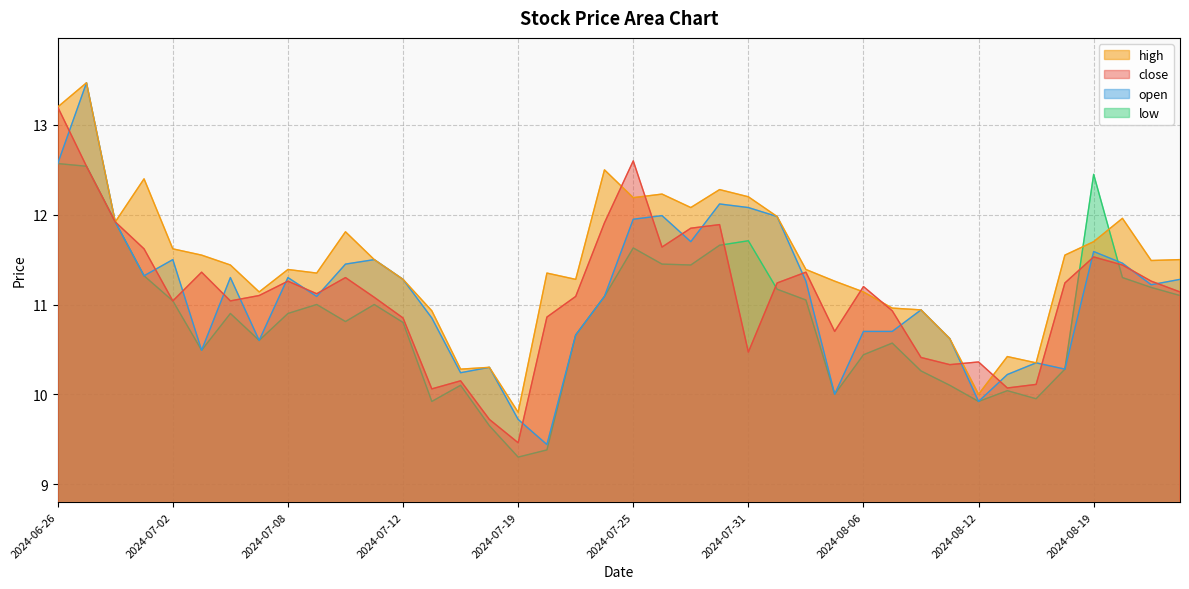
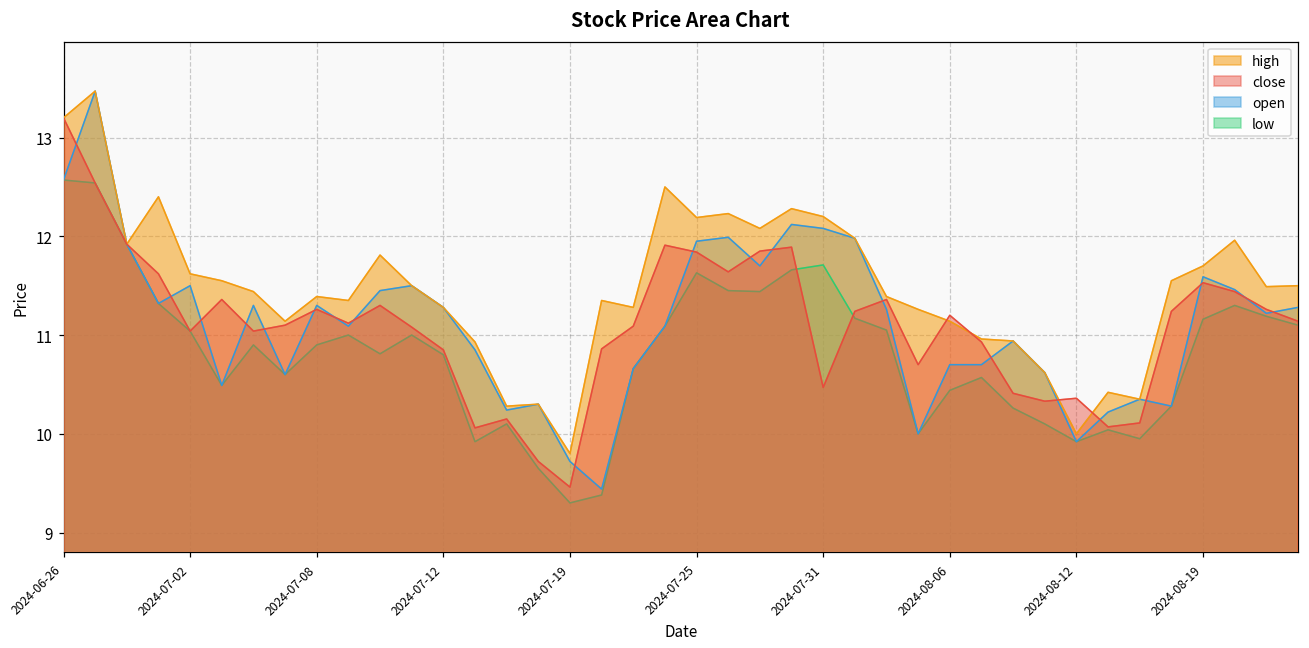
  {
    "high": {
      "2024-07-02": 11.6,
      "2024-07-08": 11.4,
      "2024-07-19": 9.8,
      "2024-07-25": 12.2,
      "2024-07-31": 12.2,
      "2024-08-06": 11.1,
      "2024-08-12": 10.0,
      "2024-08-19": 11.7
    },
    "close": {
      "2024-07-08": 11.3,
      "2024-07-12": 10.9,
      "2024-07-19": 9.5,
-     "2024-07-25": 12.6,
+     "2024-07-25": 11.8,
      "2024-07-31": 10.5,
      "2024-08-06": 11.2,
      "2024-08-12": 10.4,
      "2024-08-19": 11.5
    },
    "open": {
      "2024-07-02": 11.5,
      "2024-07-08": 11.3,
      "2024-07-19": 9.7,
      "2024-07-25": 12.0,
      "2024-07-31": 12.1,
      "2024-08-06": 10.7,
      "2024-08-19": 11.6
    },
    "low": {
      "2024-07-08": 10.9,
      "2024-07-12": 10.8,
      "2024-07-19": 9.3,
      "2024-07-25": 11.6,
      "2024-07-31": 11.7,
      "2024-08-06": 10.4,
-     "2024-08-19": 12.5
+     "2024-08-19": 11.2
    }
  }
